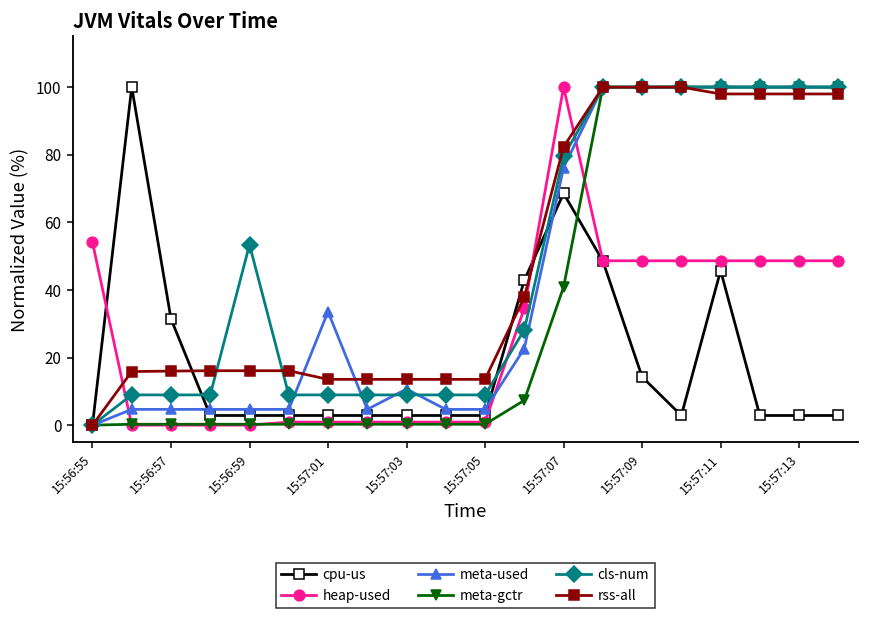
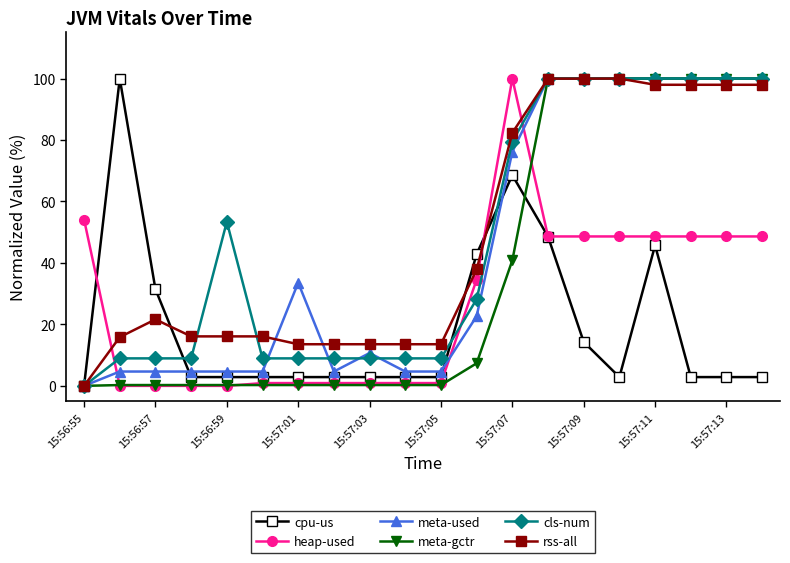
  {
    "cpu-us": {
      "15:56:57": 31,
      "15:56:59": 3,
      "15:57:01": 3,
      "15:57:03": 3,
      "15:57:05": 3,
      "15:57:07": 69,
      "15:57:09": 14,
      "15:57:11": 46,
      "15:57:13": 3
    },
    "heap-used": {
      "15:56:55": 54,
      "15:57:07": 100,
      "15:57:09": 49,
      "15:57:11": 49,
      "15:57:13": 49
    },
    "meta-used": {
      "15:56:57": 5,
      "15:56:59": 5,
      "15:57:01": 34,
      "15:57:03": 11,
      "15:57:05": 5,
      "15:57:07": 76
    },
    "meta-gctr": {
      "15:57:07": 41
    },
    "cls-num": {
      "15:56:57": 9,
      "15:56:59": 53,
      "15:57:01": 9,
      "15:57:03": 9,
      "15:57:05": 9,
      "15:57:07": 80
    },
    "rss-all": {
-     "15:56:57": 16,
+     "15:56:57": 22,
      "15:56:59": 16,
      "15:57:01": 14,
      "15:57:03": 14,
      "15:57:05": 14,
      "15:57:07": 82,
      "15:57:11": 98,
      "15:57:13": 98
    }
  }
